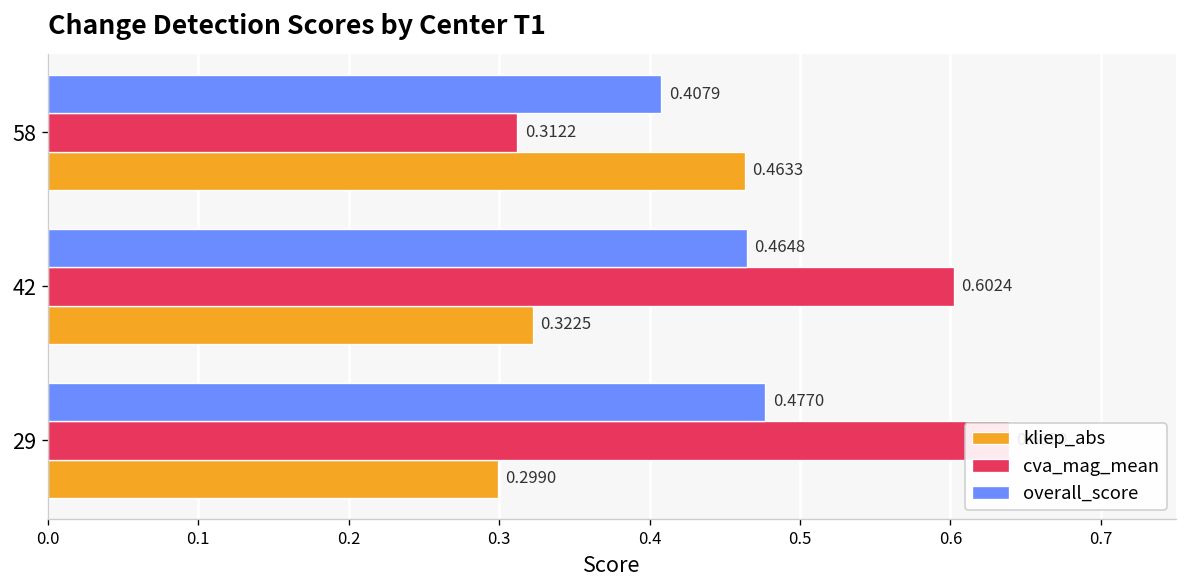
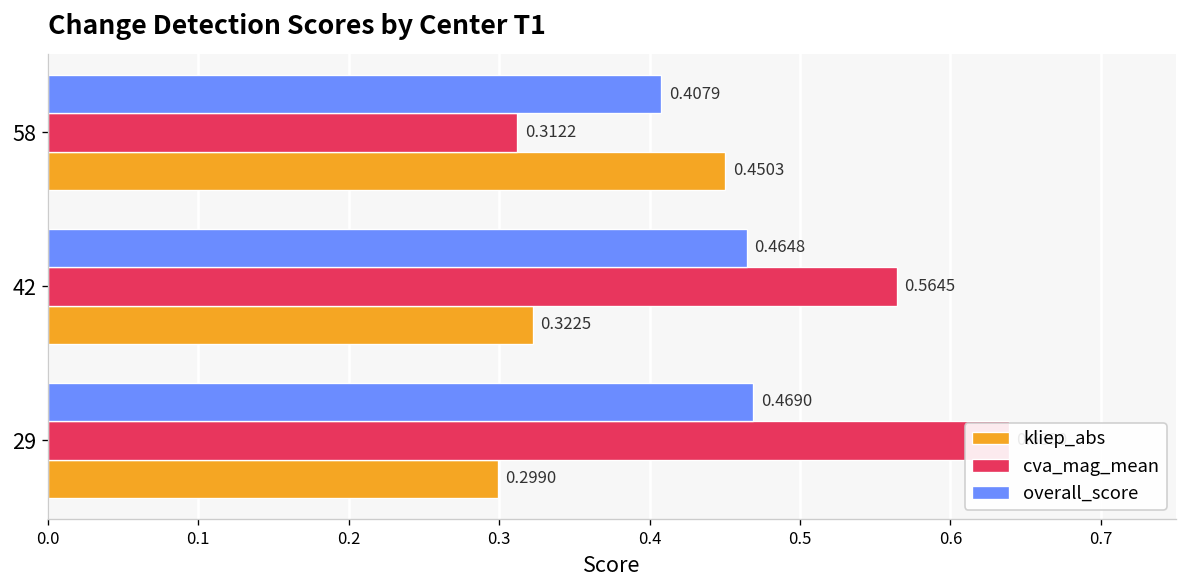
  {
    "kliep_abs": {
-     "58": 0.4633,
+     "58": 0.4503,
      "42": 0.3225,
      "29": 0.2990
    },
    "cva_mag_mean": {
      "58": 0.3122,
-     "42": 0.6024
+     "42": 0.5645
    },
    "overall_score": {
      "58": 0.4079,
      "42": 0.4648,
-     "29": 0.4770
+     "29": 0.4690
    }
  }
